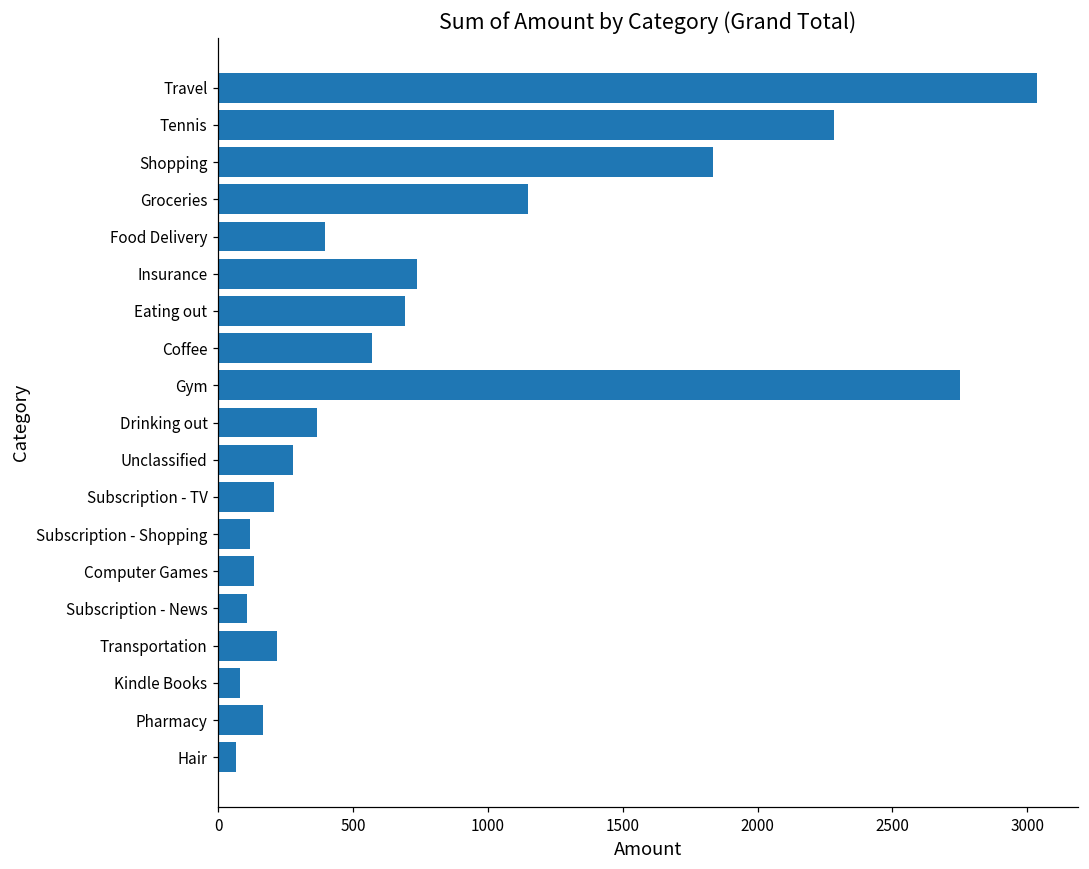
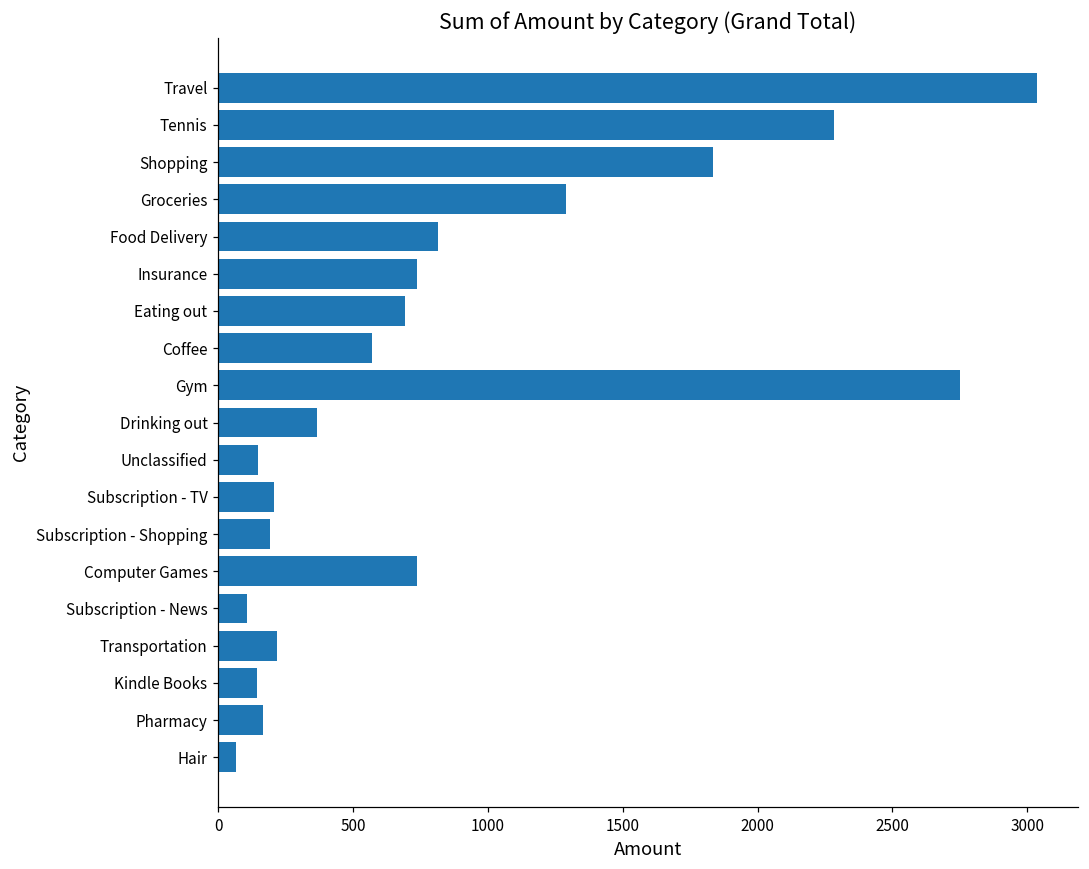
  {
    "Travel": 3040,
    "Tennis": 2280,
    "Shopping": 1830,
-   "Groceries": 1150,
-   "Food Delivery": 400,
+   "Groceries": 1290,
+   "Food Delivery": 810,
    "Insurance": 740,
    "Eating out": 690,
    "Coffee": 570,
    "Gym": 2750,
    "Drinking out": 370,
-   "Unclassified": 280,
+   "Unclassified": 150,
    "Subscription - TV": 210,
-   "Subscription - Shopping": 120,
-   "Computer Games": 130,
+   "Subscription - Shopping": 190,
+   "Computer Games": 740,
    "Subscription - News": 110,
    "Transportation": 220,
-   "Kindle Books": 80,
+   "Kindle Books": 140,
    "Pharmacy": 170,
    "Hair": 70
  }
